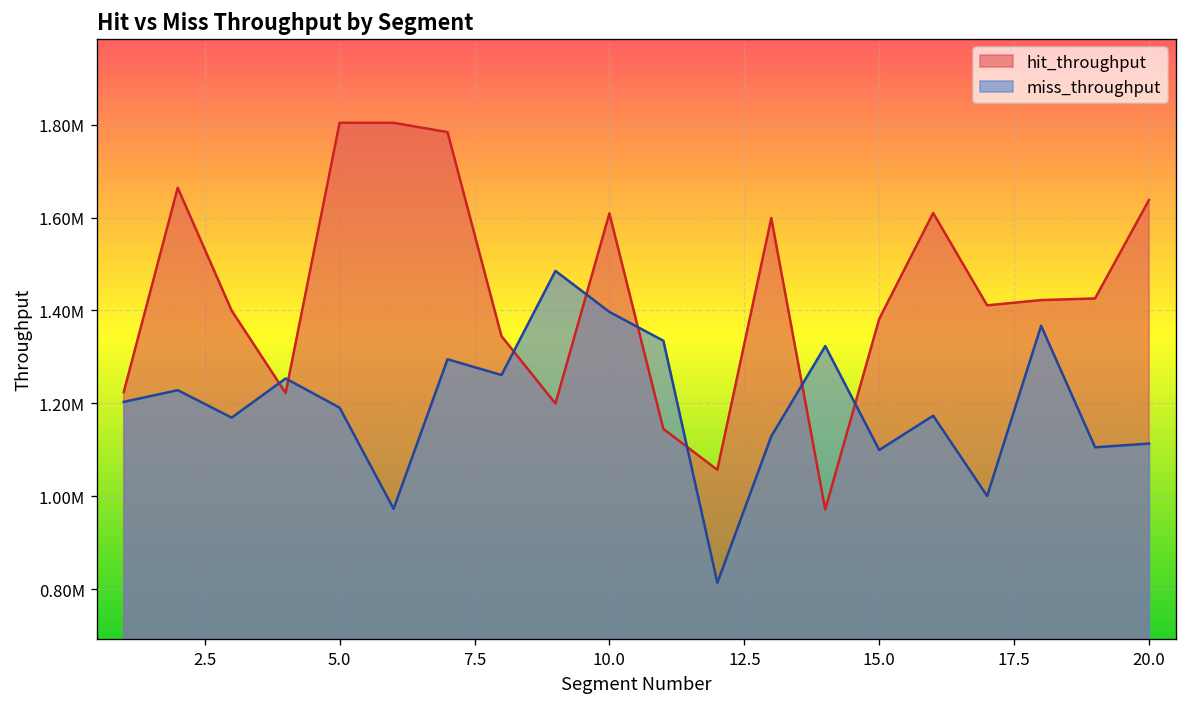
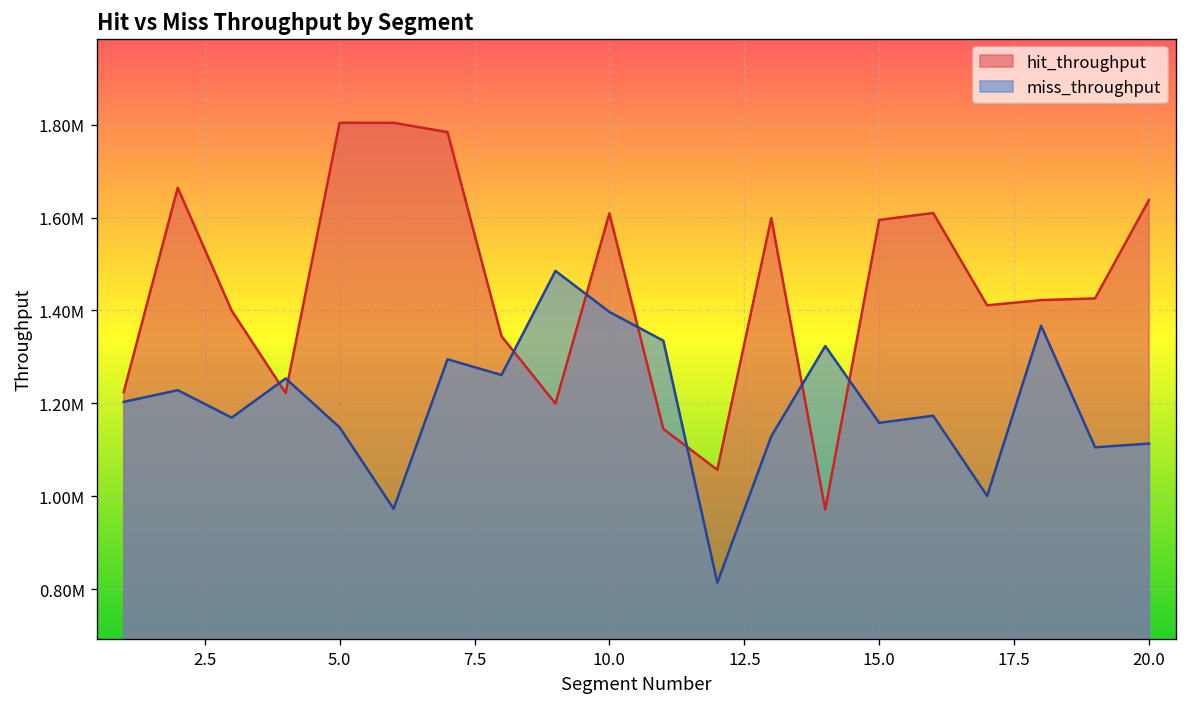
  {
    "hit_throughput": {
      "5.0": 1800000,
      "10.0": 1610000,
-     "15.0": 1380000,
+     "15.0": 1590000,
      "20.0": 1640000
    },
    "miss_throughput": {
-     "5.0": 1190000,
+     "5.0": 1150000,
      "10.0": 1400000,
-     "15.0": 1100000,
+     "15.0": 1160000,
      "20.0": 1110000
    }
  }
